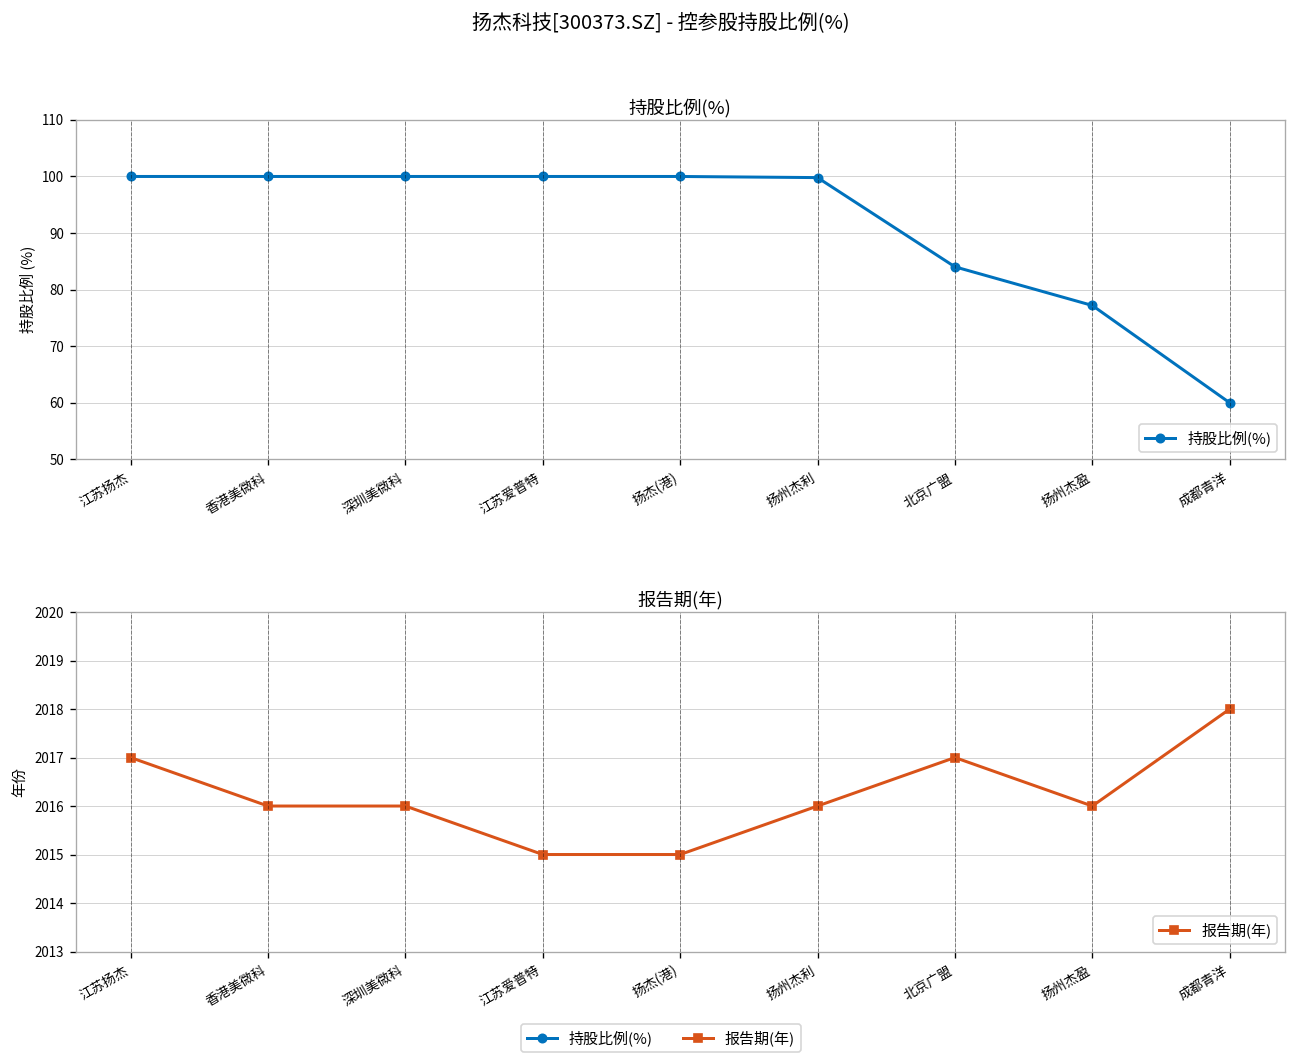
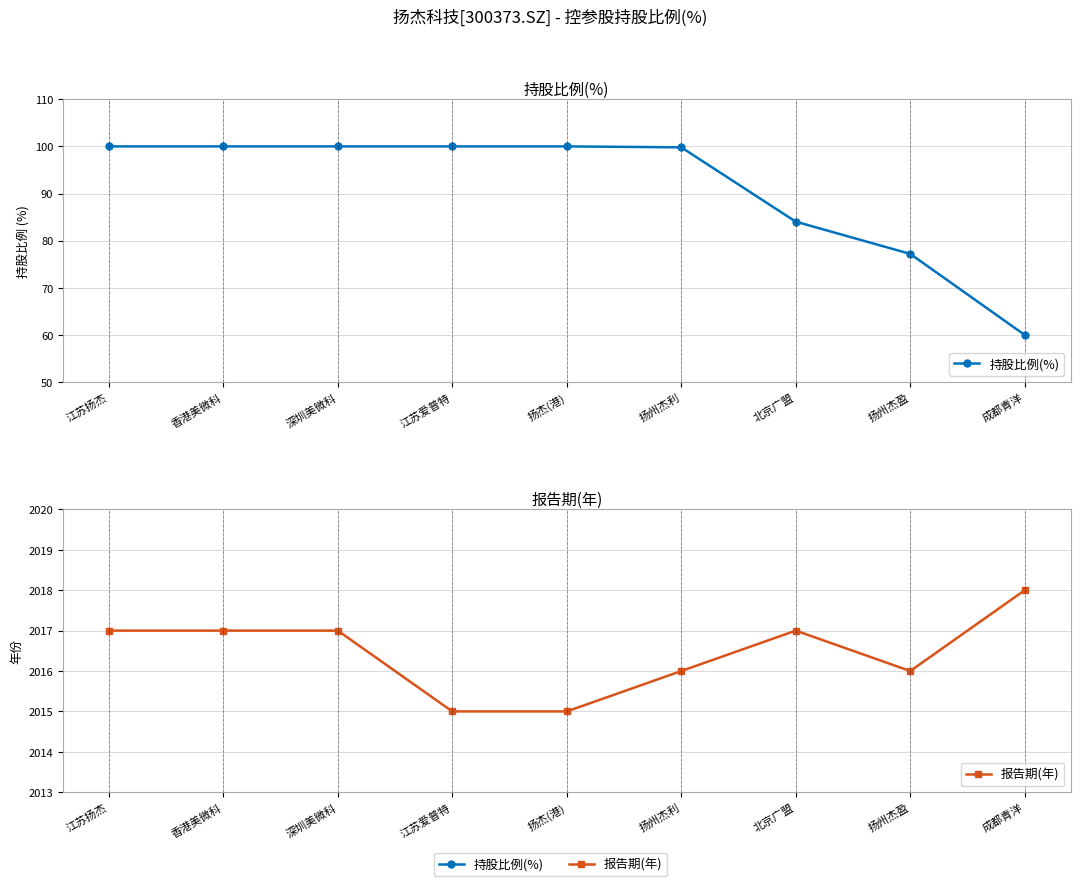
  {
    "持股比例(%)": {
      "江苏扬杰": 100,
      "香港美微科": 100,
      "深圳美微科": 100,
      "江苏爱普特": 100,
      "扬杰(港)": 100,
      "扬州杰利": 100,
      "北京广盟": 84,
      "扬州杰盈": 77,
      "成都青洋": 60
    },
    "报告期(年)": {
      "江苏扬杰": 2017,
-     "香港美微科": 2016,
-     "深圳美微科": 2016,
+     "香港美微科": 2017,
+     "深圳美微科": 2017,
      "江苏爱普特": 2015,
      "扬杰(港)": 2015,
      "扬州杰利": 2016,
      "北京广盟": 2017,
      "扬州杰盈": 2016,
      "成都青洋": 2018
    }
  }
